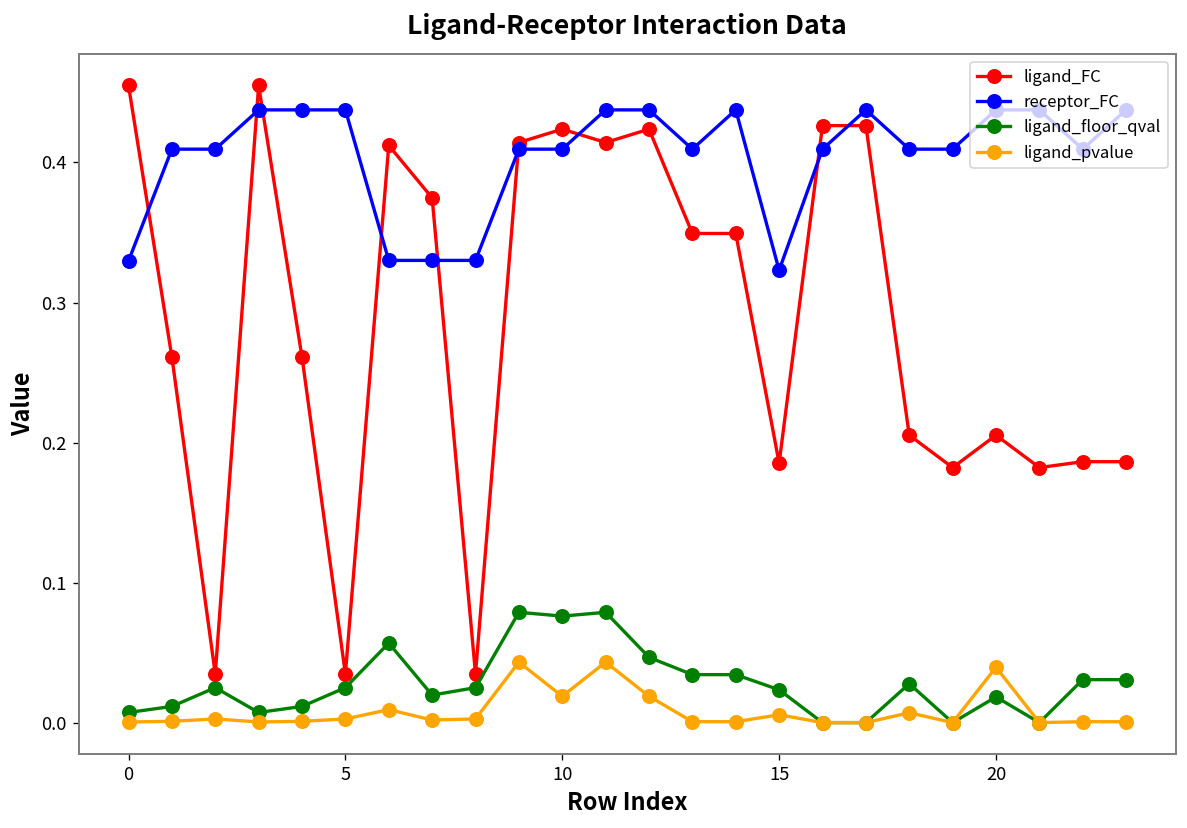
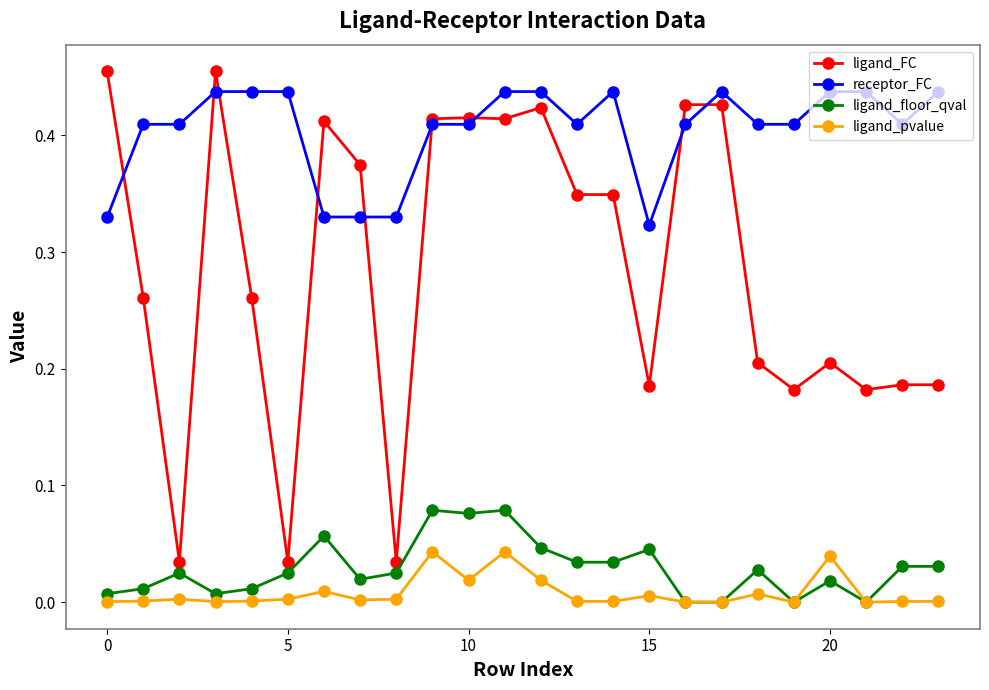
  {
    "ligand_FC": {
      "0": 0.455,
      "5": 0.035,
-     "10": 0.424,
+     "10": 0.415,
      "15": 0.185,
      "20": 0.205
    },
    "receptor_FC": {
      "0": 0.330,
      "5": 0.438,
      "10": 0.410,
      "15": 0.323
    },
    "ligand_floor_qval": {
      "0": 0.007,
      "5": 0.025,
      "10": 0.076,
-     "15": 0.023,
+     "15": 0.045,
      "20": 0.018
    },
    "ligand_pvalue": {
      "0": 0.000,
      "5": 0.003,
      "10": 0.019,
      "15": 0.006,
      "20": 0.039
    }
  }
